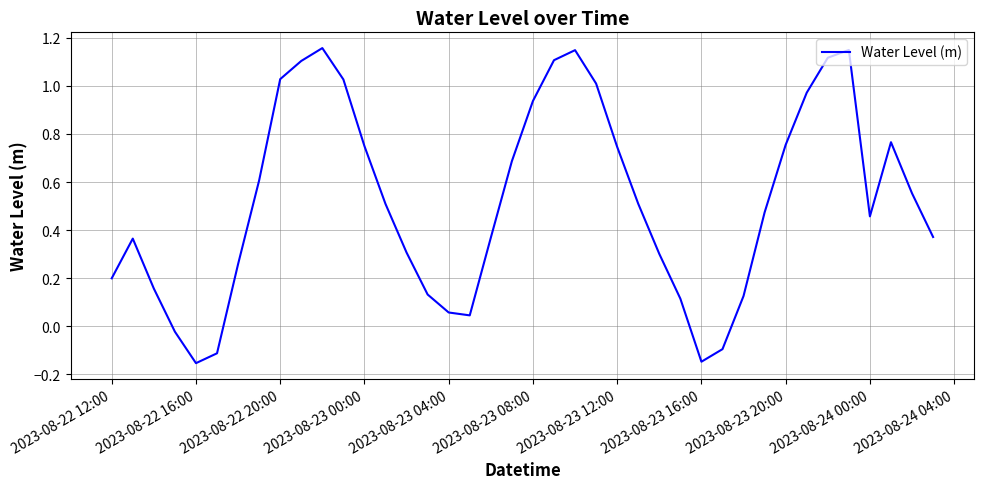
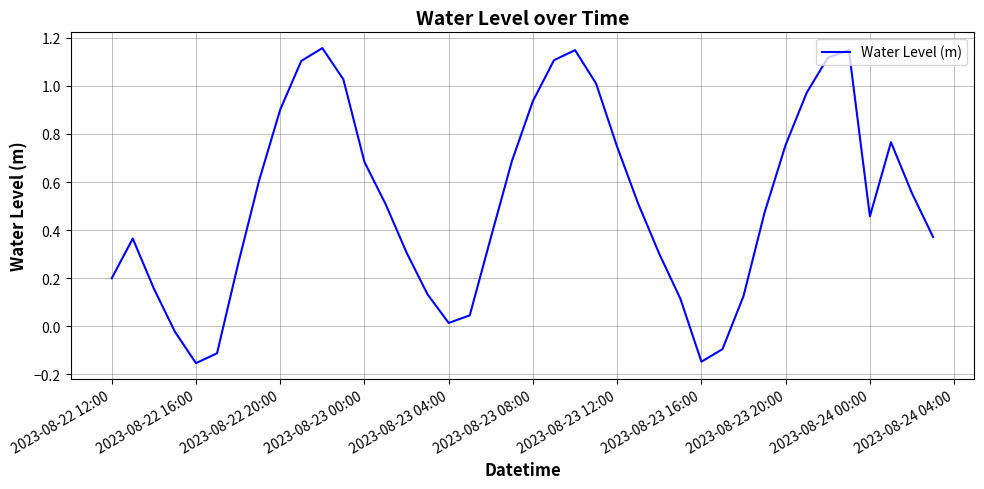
  {
    "2023-08-22 12:00": 0.20,
    "2023-08-22 16:00": -0.15,
-   "2023-08-22 20:00": 1.03,
-   "2023-08-23 00:00": 0.75,
-   "2023-08-23 04:00": 0.06,
+   "2023-08-22 20:00": 0.90,
+   "2023-08-23 00:00": 0.68,
+   "2023-08-23 04:00": 0.01,
    "2023-08-23 08:00": 0.94,
    "2023-08-23 12:00": 0.75,
    "2023-08-23 16:00": -0.15,
    "2023-08-23 20:00": 0.75,
    "2023-08-24 00:00": 0.46
  }
